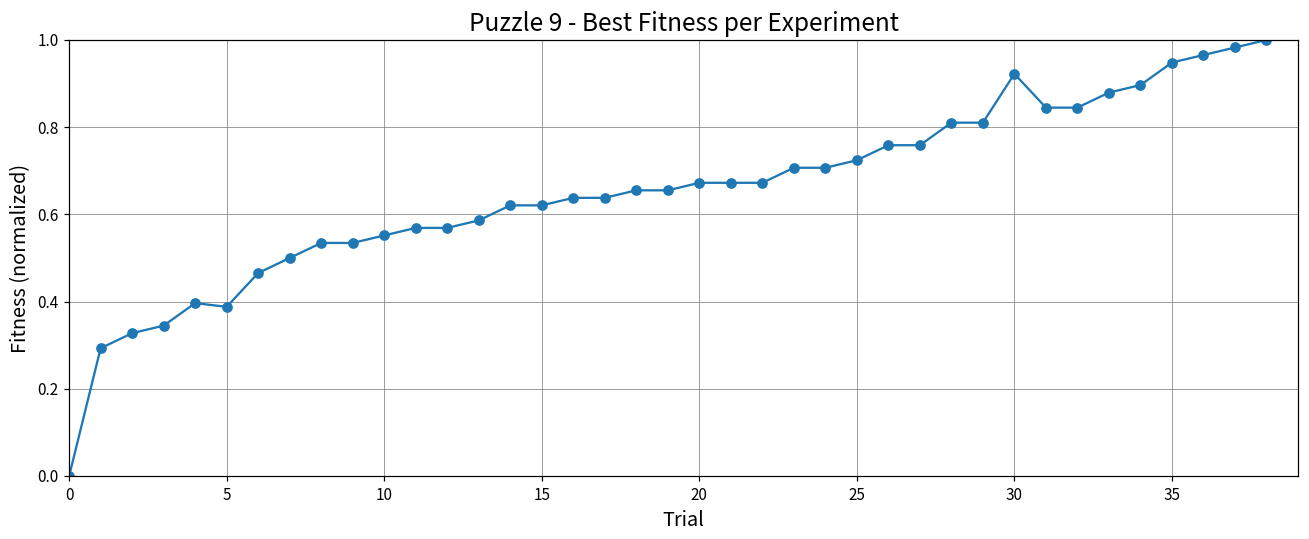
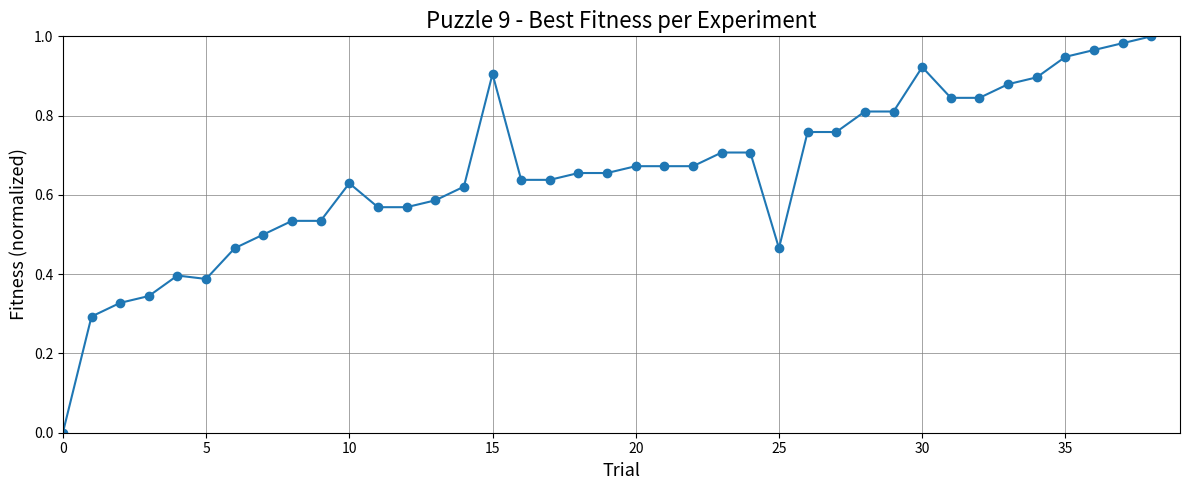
  {
    "0": 0.00,
    "5": 0.39,
-   "10": 0.55,
-   "15": 0.62,
+   "10": 0.63,
+   "15": 0.91,
    "20": 0.67,
-   "25": 0.72,
+   "25": 0.47,
    "30": 0.92,
    "35": 0.95
  }
